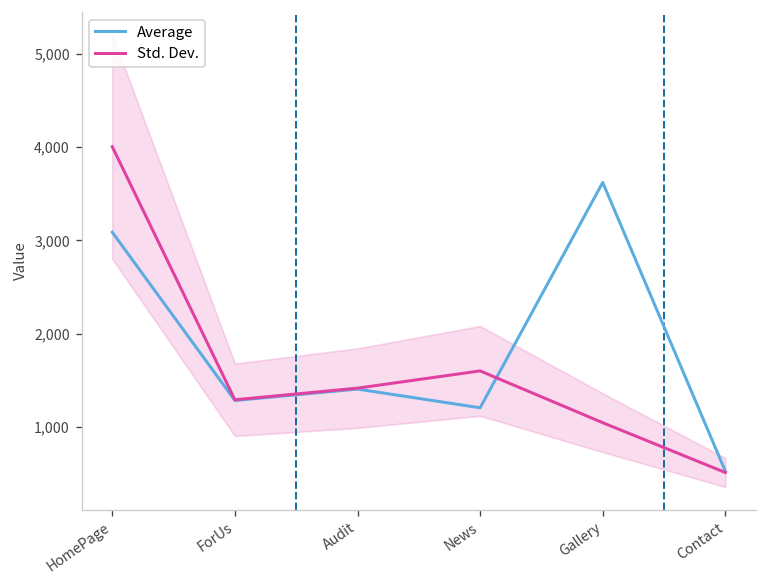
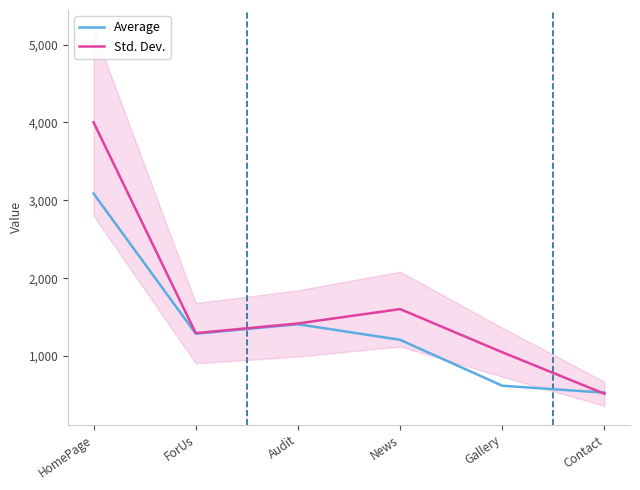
  {
    "Average": {
      "HomePage": "3,100",
      "News": "1,200",
-     "Gallery": "3,600"
+     "Gallery": "600"
    }
  }
